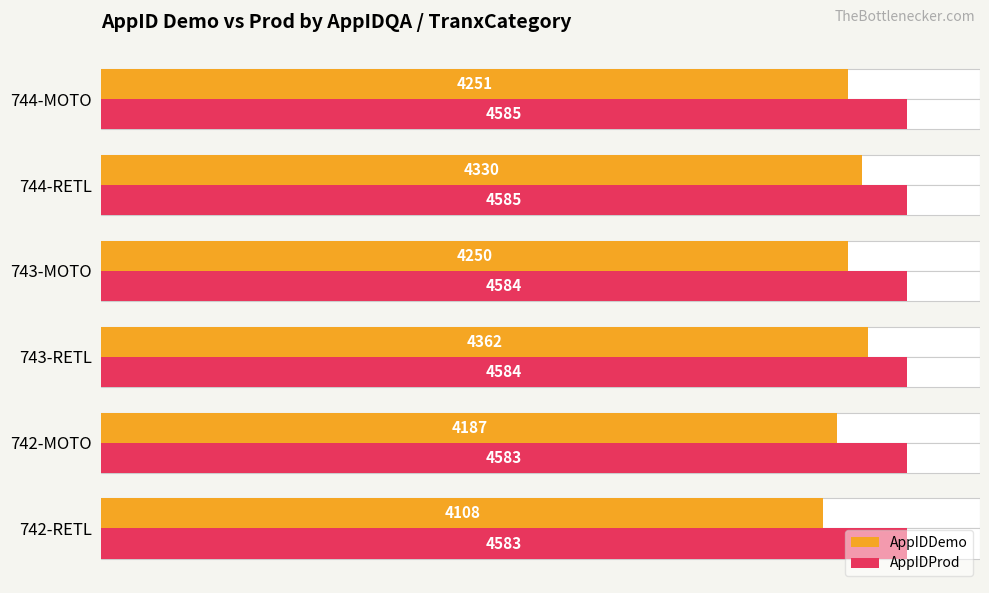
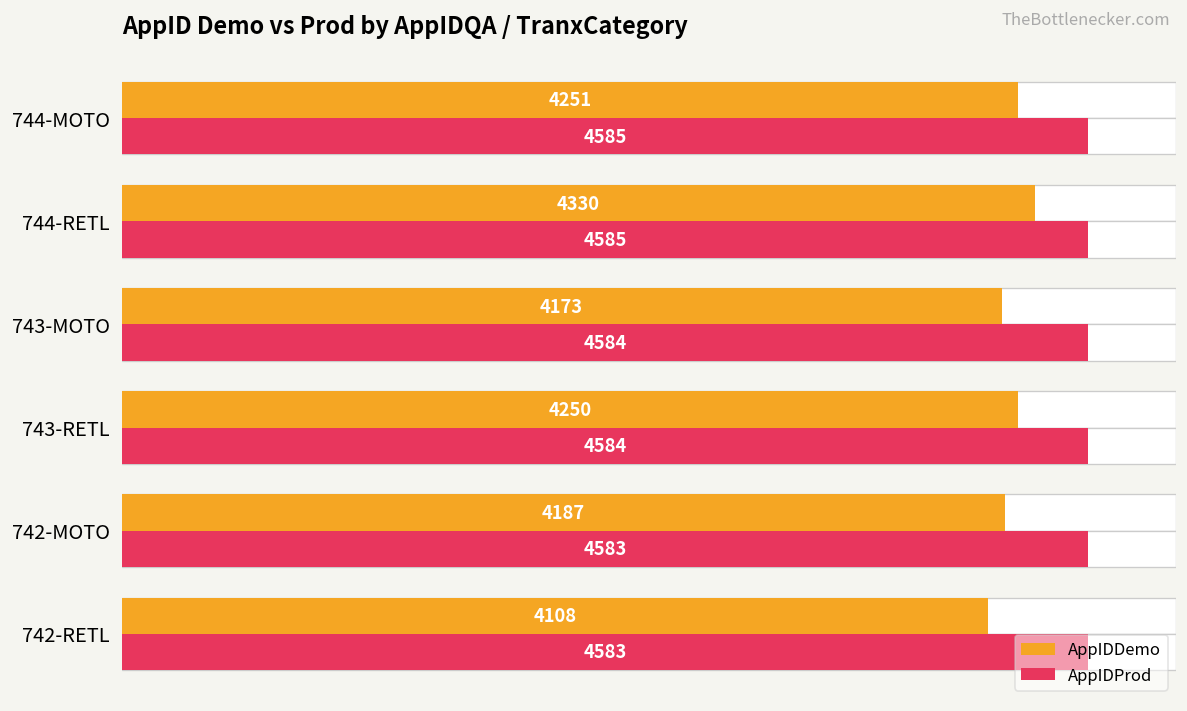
  {
    "AppIDDemo": {
-     "743-MOTO": 4250,
-     "743-RETL": 4362
+     "743-MOTO": 4173,
+     "743-RETL": 4250
    }
  }
